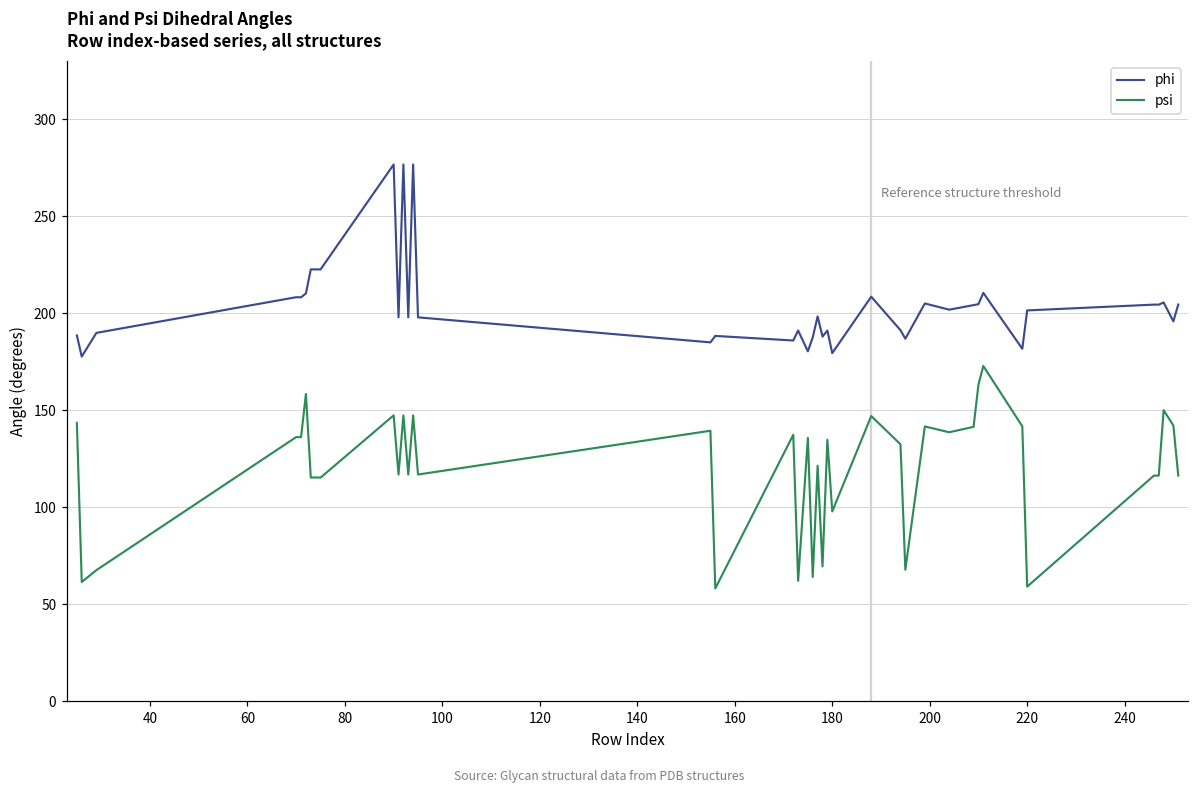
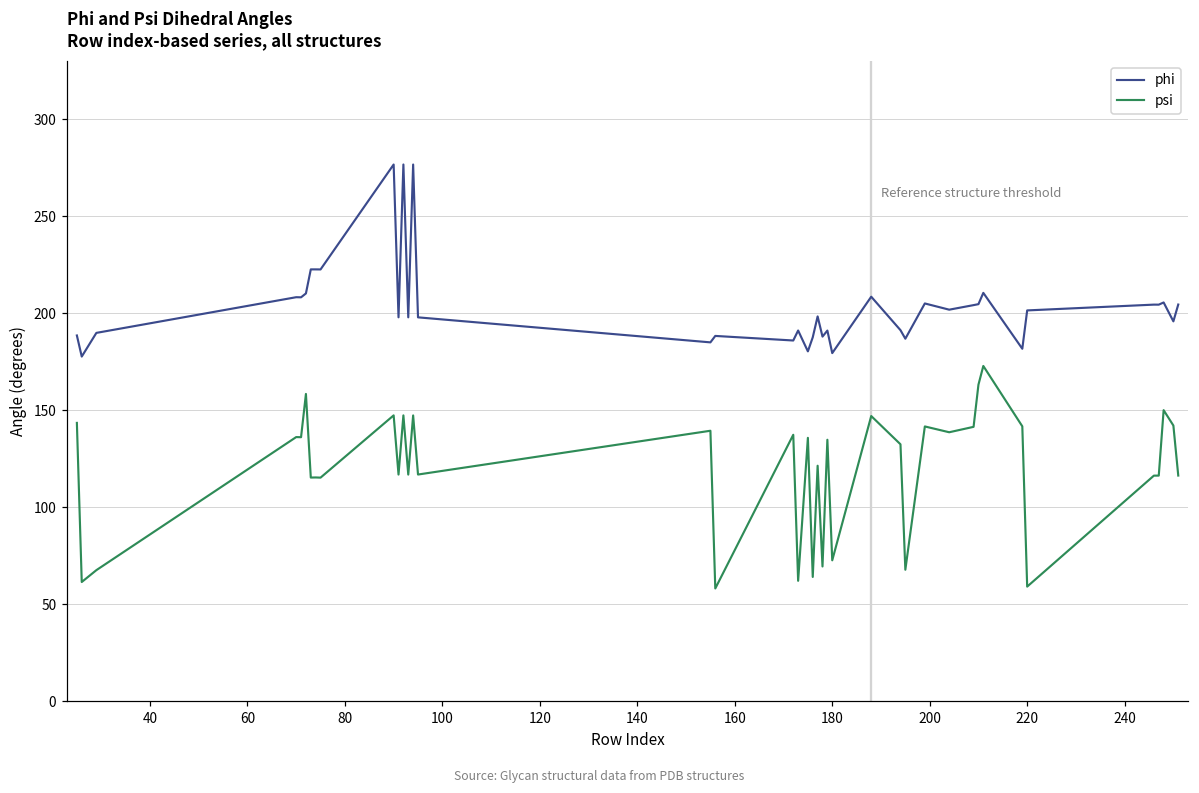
  {
    "phi": {
      "180": 179,
      "220": 201
    },
    "psi": {
-     "180": 98,
+     "180": 73,
      "220": 59
    }
  }
